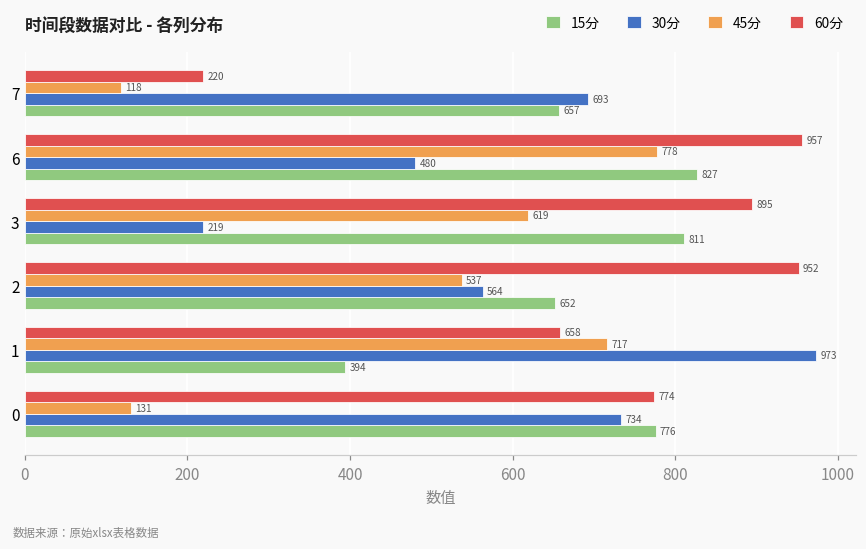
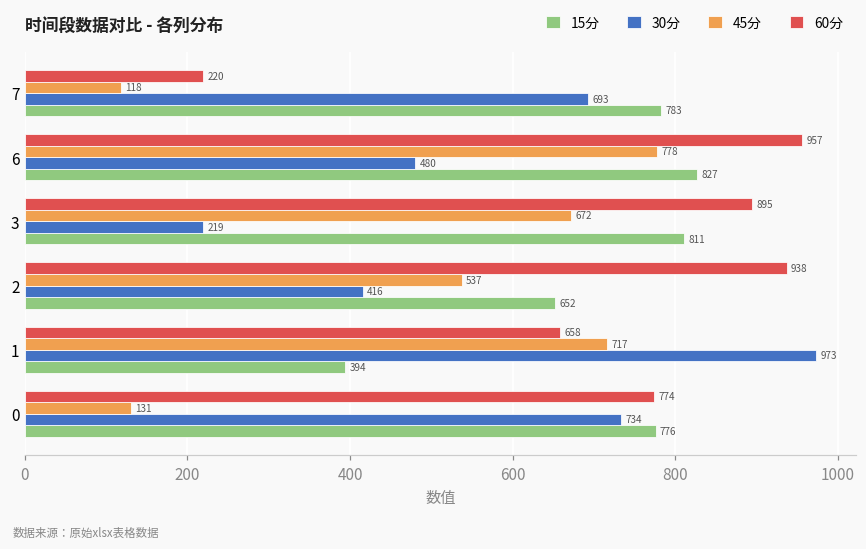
  {
    "15分": {
-     "7": 657,
+     "7": 783,
      "6": 827,
      "3": 811,
      "2": 652,
      "1": 394,
      "0": 776
    },
    "30分": {
      "7": 693,
      "6": 480,
      "3": 219,
-     "2": 564,
+     "2": 416,
      "1": 973,
      "0": 734
    },
    "45分": {
      "7": 118,
      "6": 778,
-     "3": 619,
+     "3": 672,
      "2": 537,
      "1": 717,
      "0": 131
    },
    "60分": {
      "7": 220,
      "6": 957,
      "3": 895,
-     "2": 952,
+     "2": 938,
      "1": 658,
      "0": 774
    }
  }
